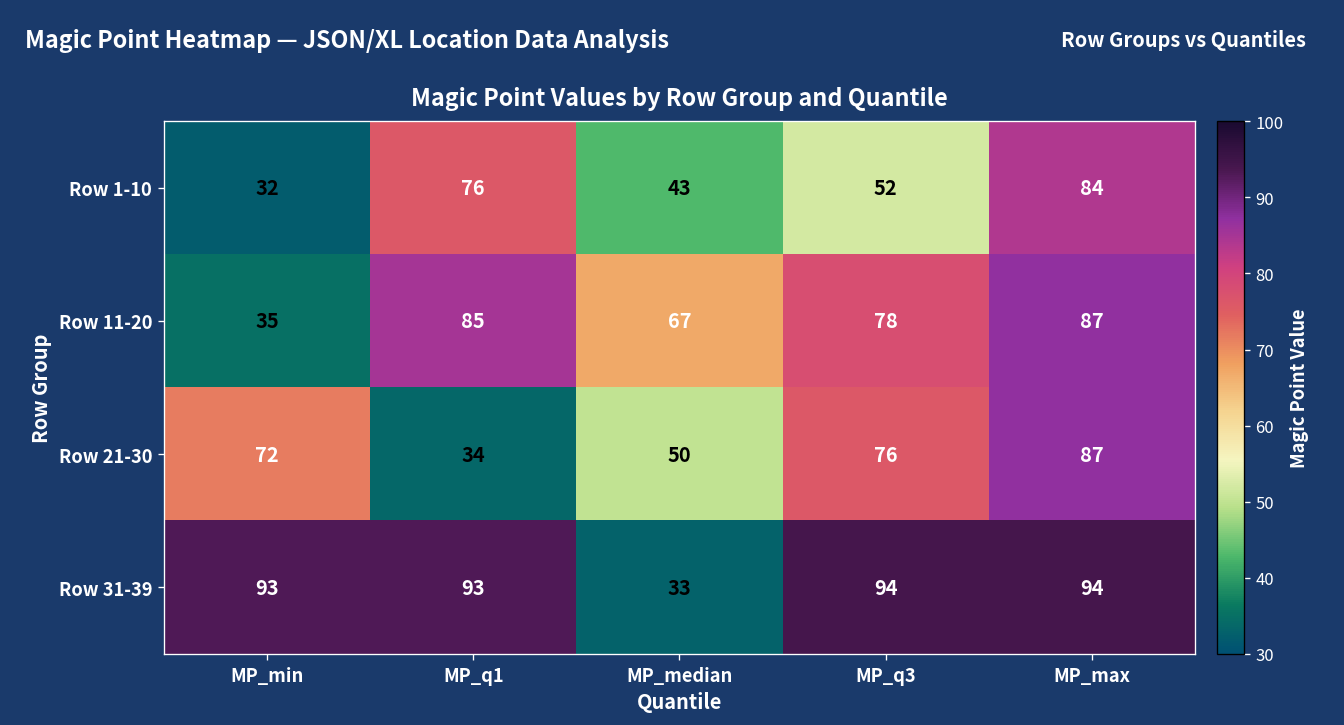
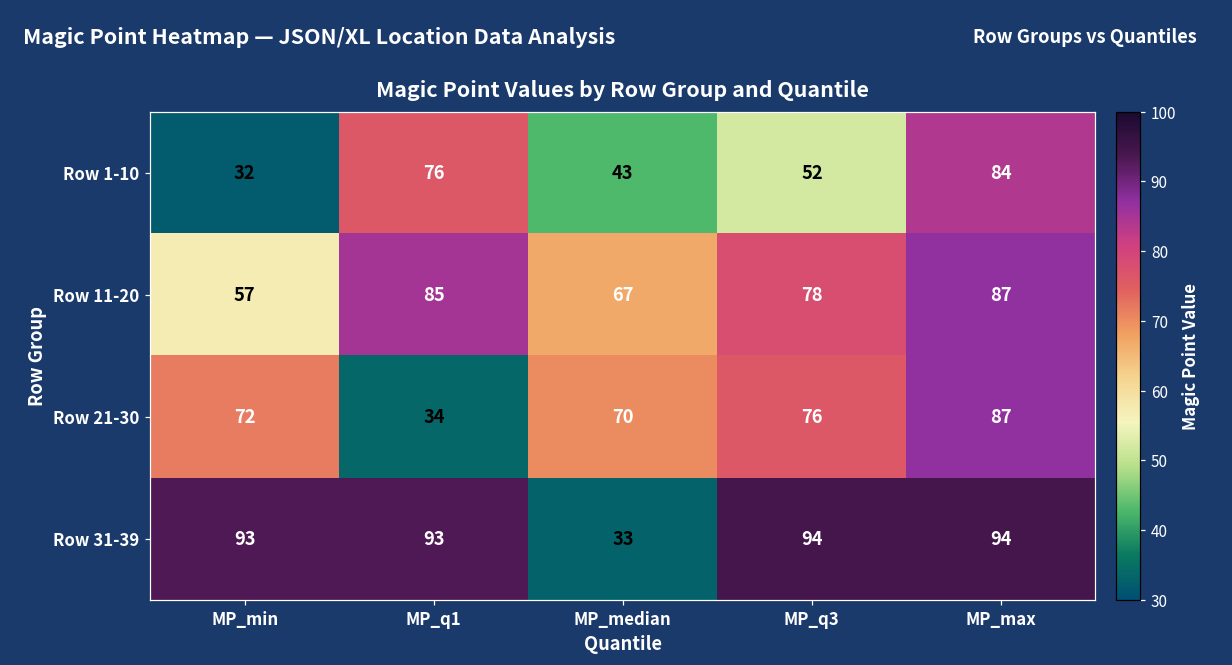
  {
    "Row 1-10": {
      "MP_min": 32,
      "MP_q1": 76,
      "MP_median": 43,
      "MP_q3": 52,
      "MP_max": 84
    },
    "Row 11-20": {
-     "MP_min": 35,
+     "MP_min": 57,
      "MP_q1": 85,
      "MP_median": 67,
      "MP_q3": 78,
      "MP_max": 87
    },
    "Row 21-30": {
      "MP_min": 72,
      "MP_q1": 34,
-     "MP_median": 50,
+     "MP_median": 70,
      "MP_q3": 76,
      "MP_max": 87
    },
    "Row 31-39": {
      "MP_min": 93,
      "MP_q1": 93,
      "MP_median": 33,
      "MP_q3": 94,
      "MP_max": 94
    }
  }
